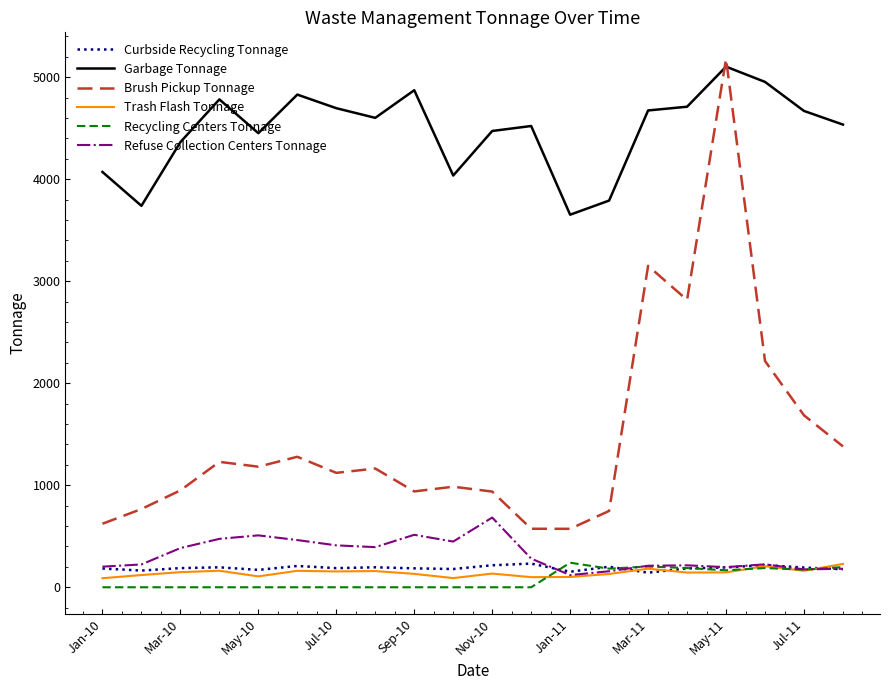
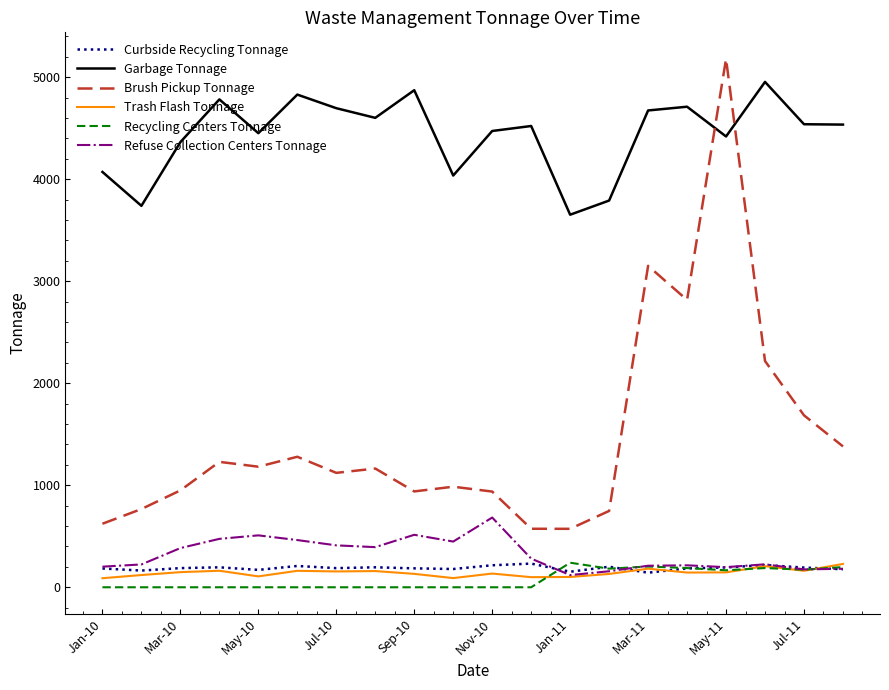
  {
    "Curbside Recycling Tonnage": {
      "Mar-10": 190,
      "May-10": 170,
      "Jul-10": 190,
      "Sep-10": 190,
      "Nov-10": 220,
      "Jan-11": 150,
      "Mar-11": 140
    },
    "Garbage Tonnage": {
      "Jan-10": 4070,
      "Mar-10": 4360,
      "May-10": 4450,
      "Jul-10": 4700,
      "Sep-10": 4870,
      "Nov-10": 4470,
      "Jan-11": 3650,
      "Mar-11": 4670,
-     "May-11": 5100,
-     "Jul-11": 4670
+     "May-11": 4420,
+     "Jul-11": 4540
    },
    "Brush Pickup Tonnage": {
      "Jan-10": 620,
      "Mar-10": 950,
      "May-10": 1180,
      "Jul-10": 1120,
      "Sep-10": 940,
      "Nov-10": 940,
      "Jan-11": 570,
      "Mar-11": 3150,
      "May-11": 5180,
      "Jul-11": 1690
    },
    "Trash Flash Tonnage": {
      "Jan-10": 90,
      "Mar-10": 150,
      "May-10": 110,
      "Jul-10": 160,
      "Sep-10": 130,
      "Nov-10": 130
    },
    "Recycling Centers Tonnage": {
      "Jan-10": 0,
      "Mar-10": 0,
      "May-10": 0,
      "Jul-10": 0,
      "Sep-10": 0,
      "Nov-10": 0,
      "Jan-11": 240
    },
    "Refuse Collection Centers Tonnage": {
      "Mar-10": 380,
      "May-10": 510,
      "Jul-10": 410,
      "Sep-10": 510,
      "Nov-10": 680
    }
  }
